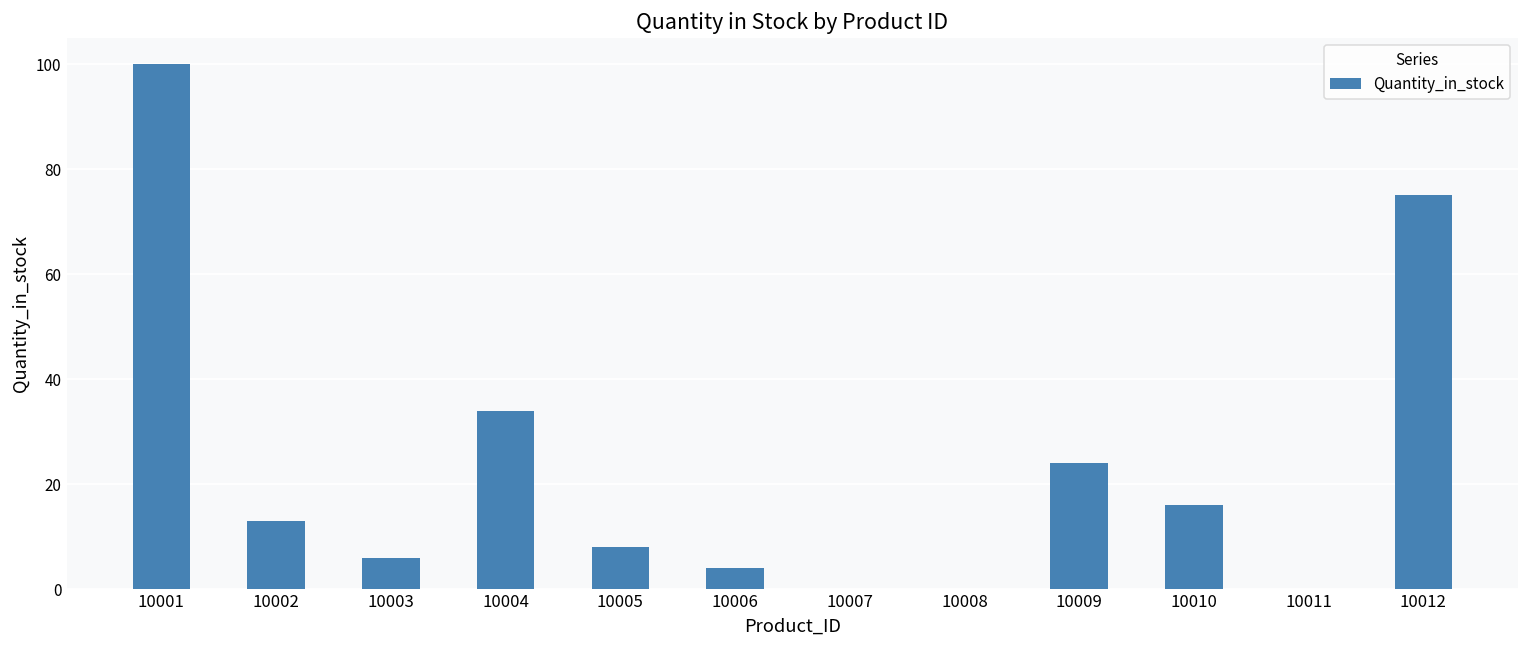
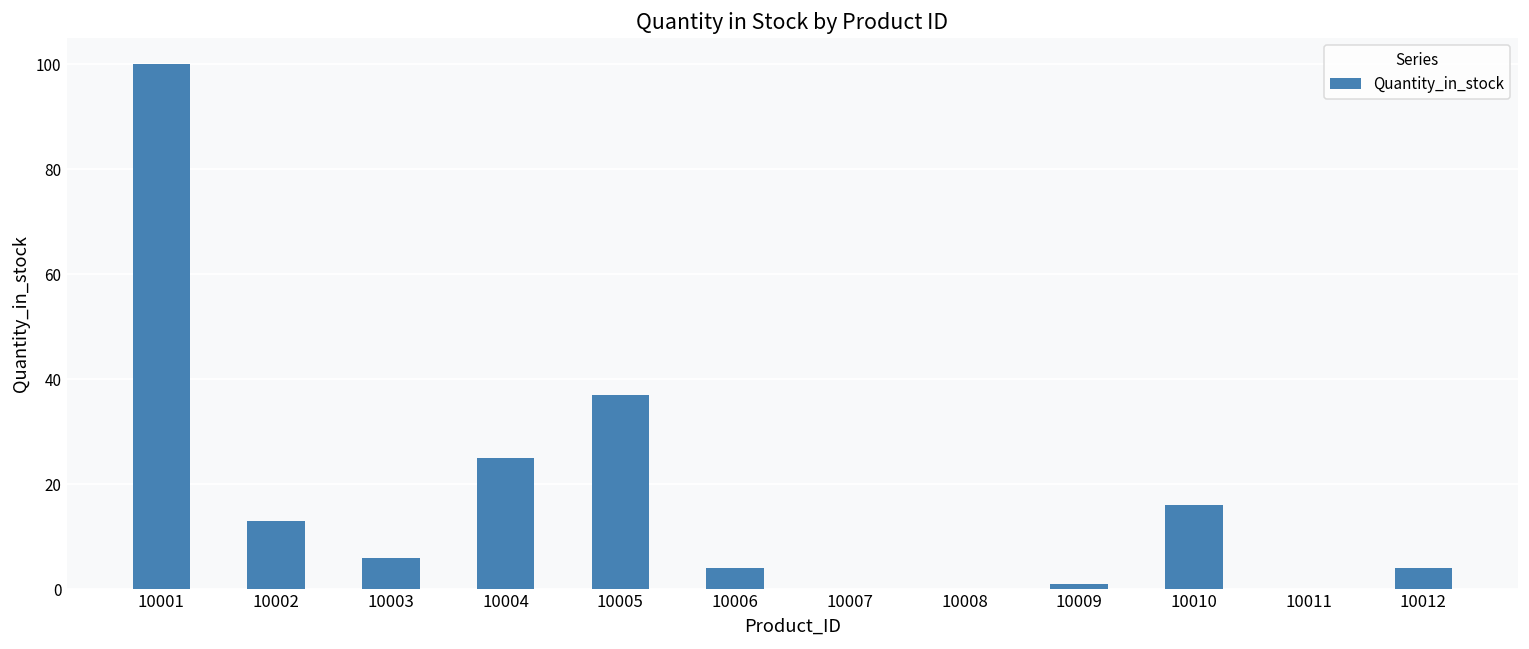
  {
    "10001": 100,
    "10002": 13,
    "10003": 6,
-   "10004": 34,
-   "10005": 8,
+   "10004": 25,
+   "10005": 37,
    "10006": 4,
    "10007": 0,
    "10008": 0,
-   "10009": 24,
+   "10009": 1,
    "10010": 16,
    "10011": 0,
-   "10012": 75
+   "10012": 4
  }
